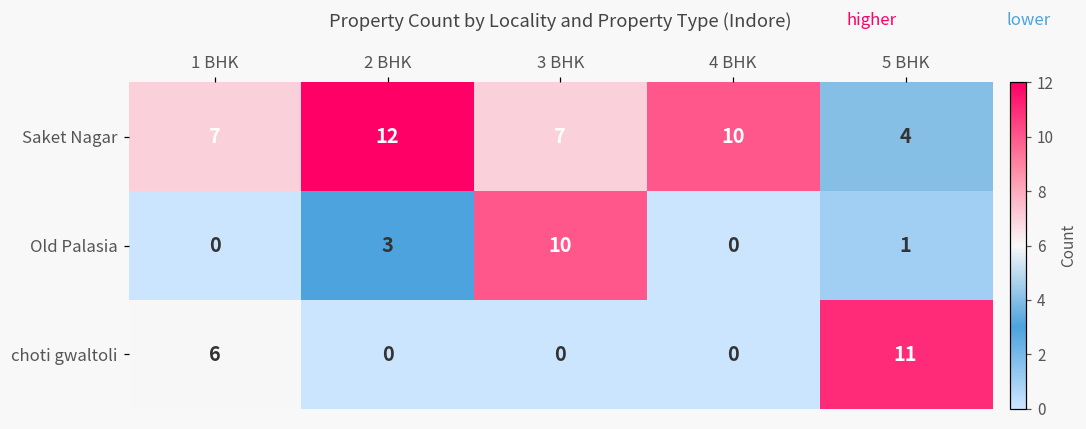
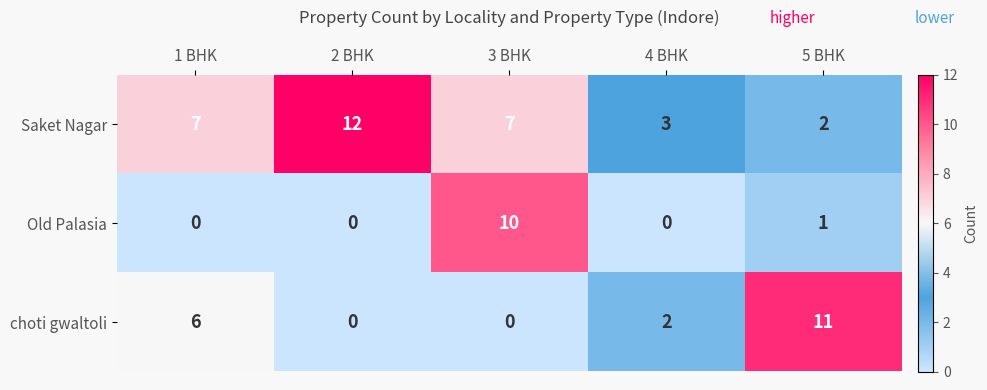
  {
    "Saket Nagar": {
      "2 BHK": 12,
-     "4 BHK": 10,
-     "5 BHK": 4
+     "4 BHK": 3,
+     "5 BHK": 2
    },
    "Old Palasia": {
      "1 BHK": 0,
-     "2 BHK": 3,
+     "2 BHK": 0,
      "3 BHK": 10,
      "4 BHK": 0,
      "5 BHK": 1
    },
    "choti gwaltoli": {
      "1 BHK": 6,
      "2 BHK": 0,
      "3 BHK": 0,
-     "4 BHK": 0,
+     "4 BHK": 2,
      "5 BHK": 11
    }
  }
